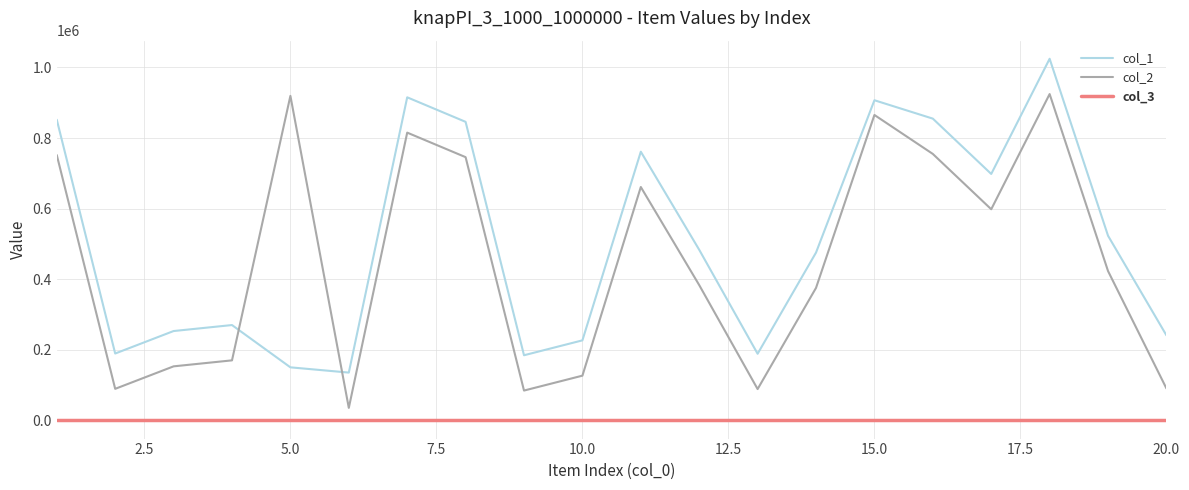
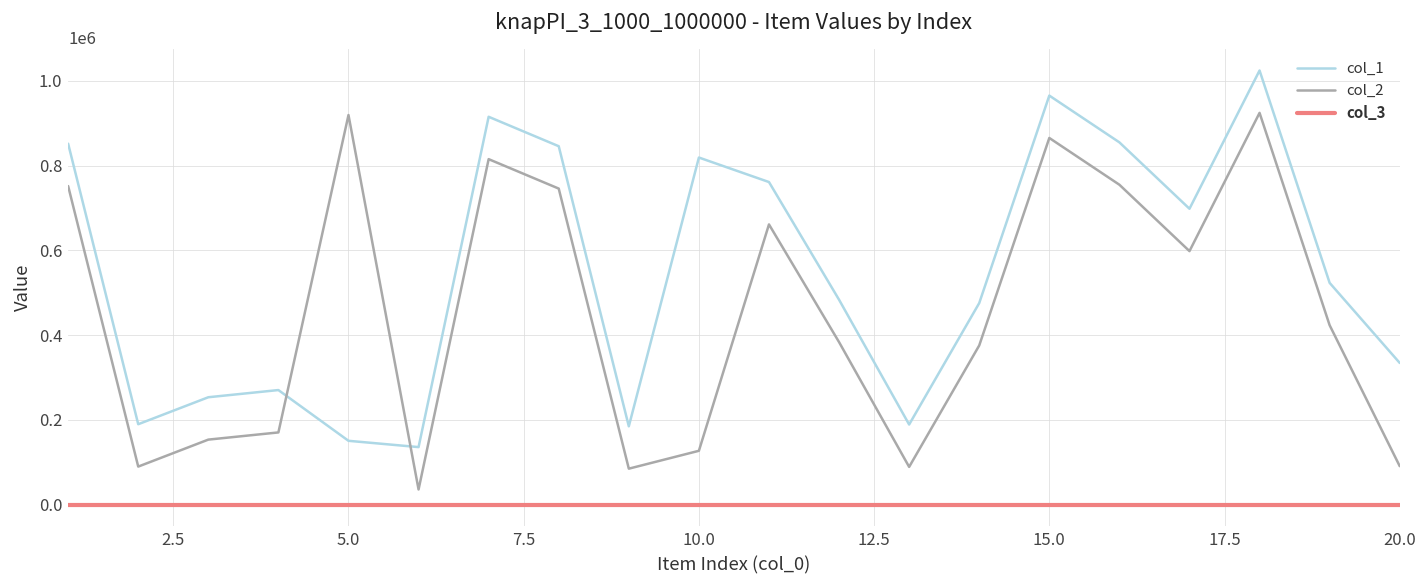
  {
    "col_1": {
      "5.0": 150000,
-     "10.0": 230000,
-     "15.0": 910000,
-     "20.0": 240000
+     "10.0": 820000,
+     "15.0": 970000,
+     "20.0": 330000
    },
    "col_2": {
      "5.0": 920000,
      "10.0": 130000,
      "15.0": 870000,
      "20.0": 90000
    },
    "col_3": {
      "5.0": 0,
      "10.0": 0,
      "15.0": 0,
      "20.0": 0
    }
  }
